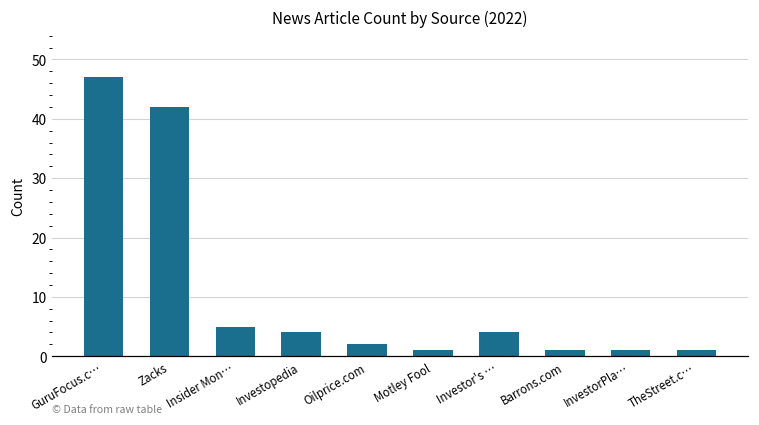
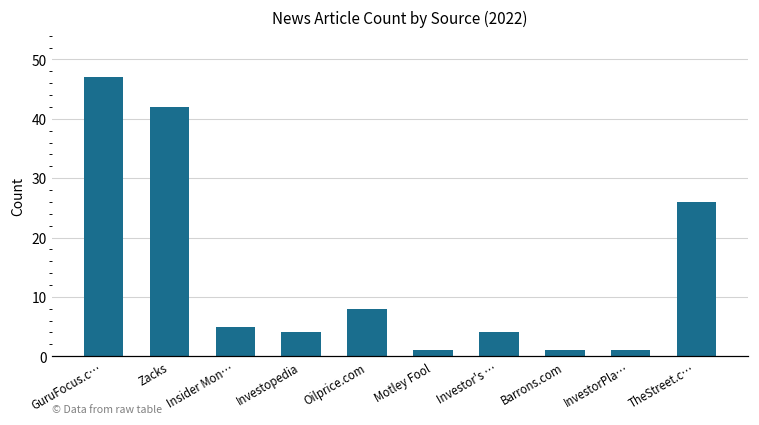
  {
    "GuruFocus.c…": 47,
    "Zacks": 42,
    "Insider Mon…": 5,
    "Investopedia": 4,
-   "Oilprice.com": 2,
+   "Oilprice.com": 8,
    "Motley Fool": 1,
    "Investor's …": 4,
    "Barrons.com": 1,
    "InvestorPla…": 1,
-   "TheStreet.c…": 1
+   "TheStreet.c…": 26
  }
